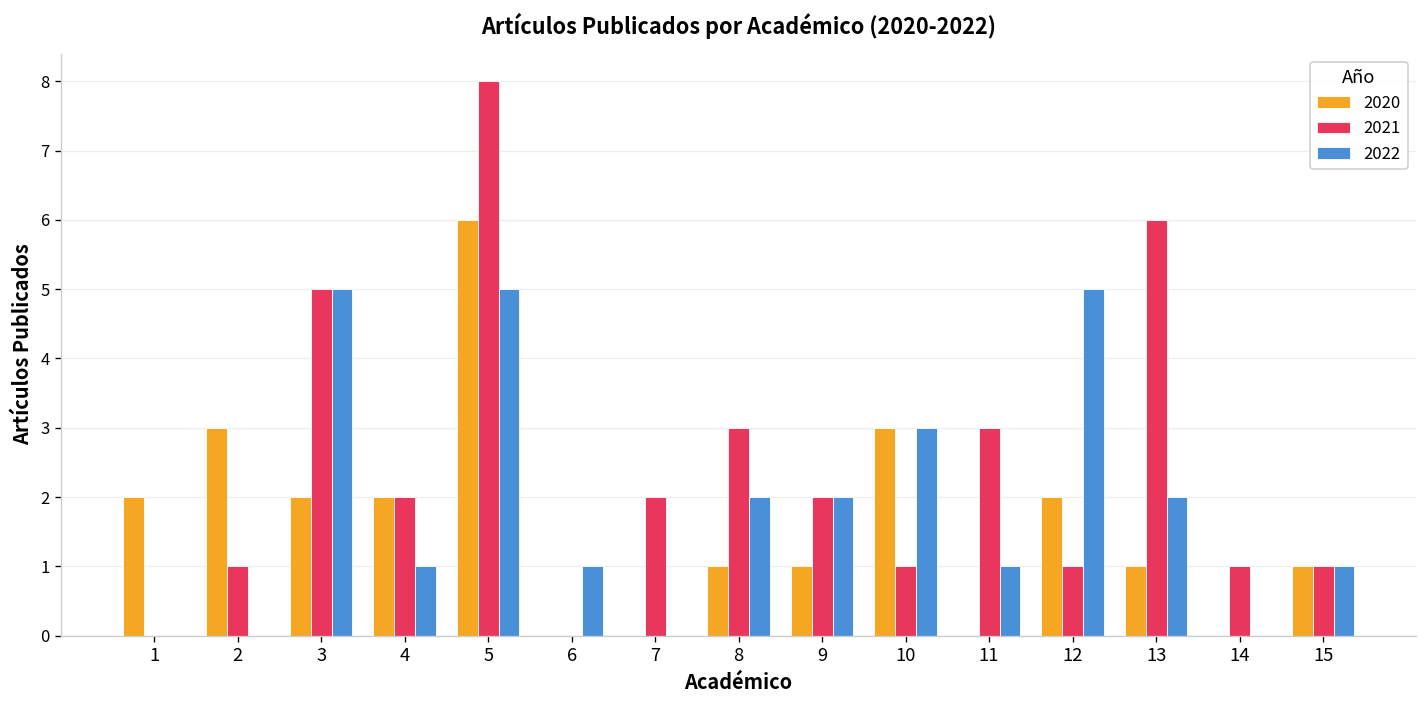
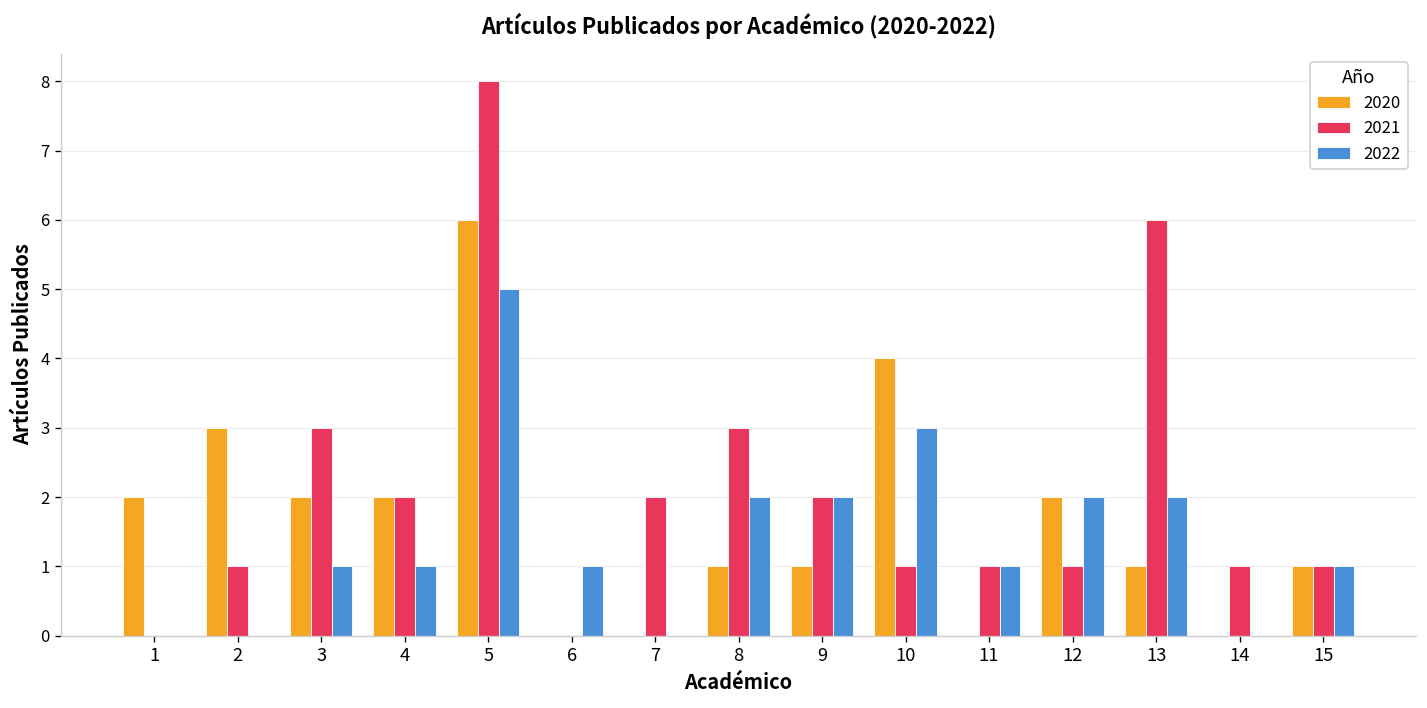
  {
    "2020": {
      "1": 2,
      "2": 3,
      "3": 2,
      "4": 2,
      "5": 6,
      "6": 0,
      "7": 0,
      "8": 1,
      "9": 1,
-     "10": 3,
+     "10": 4,
      "11": 0,
      "12": 2,
      "13": 1,
      "14": 0,
      "15": 1
    },
    "2021": {
      "1": 0,
      "2": 1,
-     "3": 5,
+     "3": 3,
      "4": 2,
      "5": 8,
      "6": 0,
      "7": 2,
      "8": 3,
      "9": 2,
      "10": 1,
-     "11": 3,
+     "11": 1,
      "12": 1,
      "13": 6,
      "14": 1,
      "15": 1
    },
    "2022": {
      "1": 0,
      "2": 0,
-     "3": 5,
+     "3": 1,
      "4": 1,
      "5": 5,
      "6": 1,
      "7": 0,
      "8": 2,
      "9": 2,
      "10": 3,
      "11": 1,
-     "12": 5,
+     "12": 2,
      "13": 2,
      "14": 0,
      "15": 1
    }
  }
